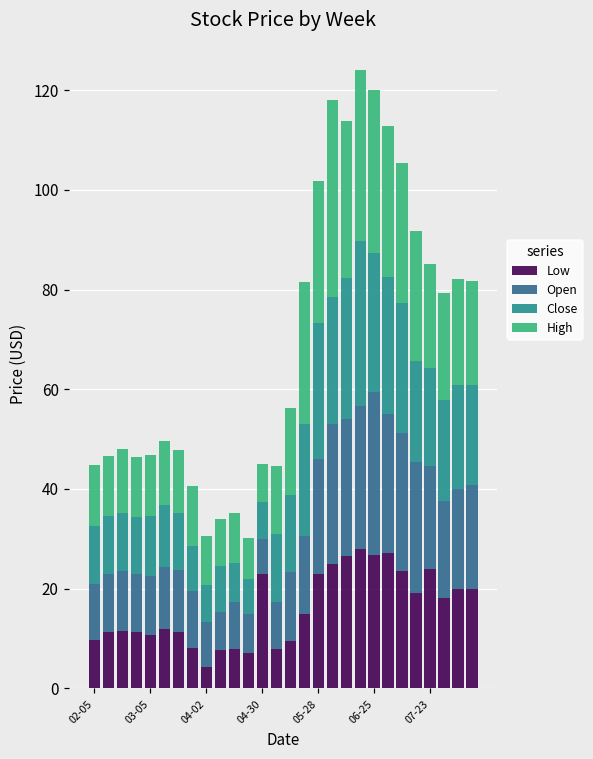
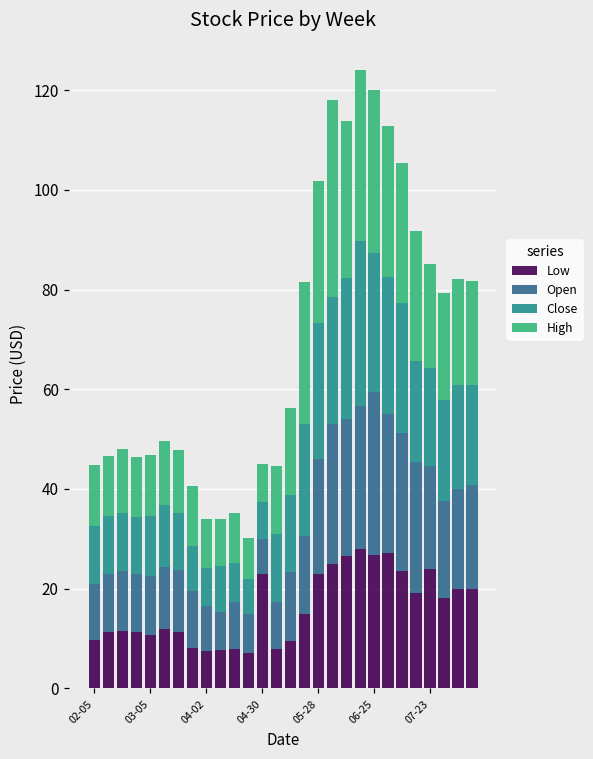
  {
    "Low": {
      "02-05": 10,
      "03-05": 11,
-     "04-02": 4,
+     "04-02": 8,
      "04-30": 23,
      "05-28": 23,
      "06-25": 27,
      "07-23": 24
    }
  }
